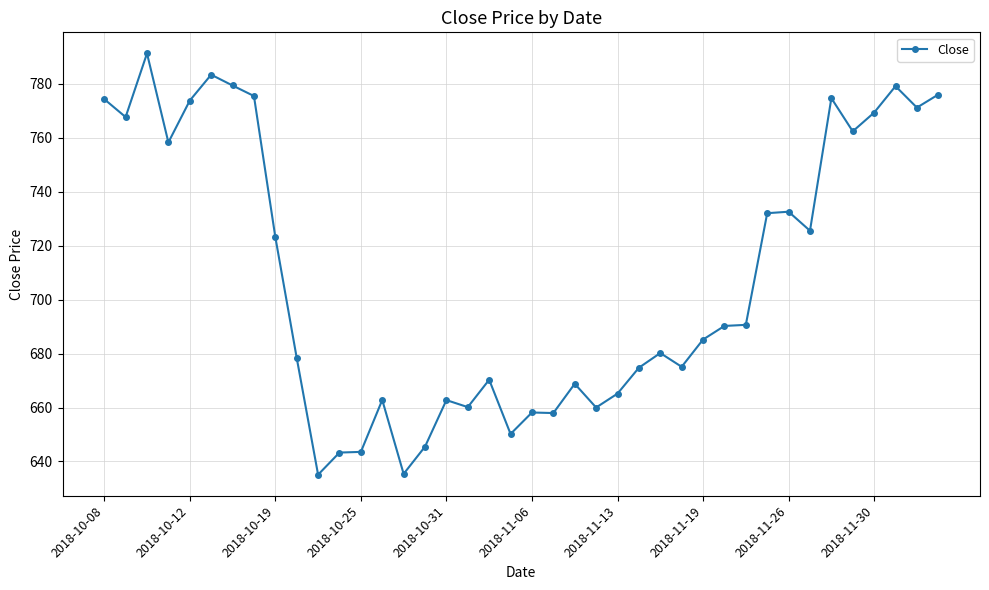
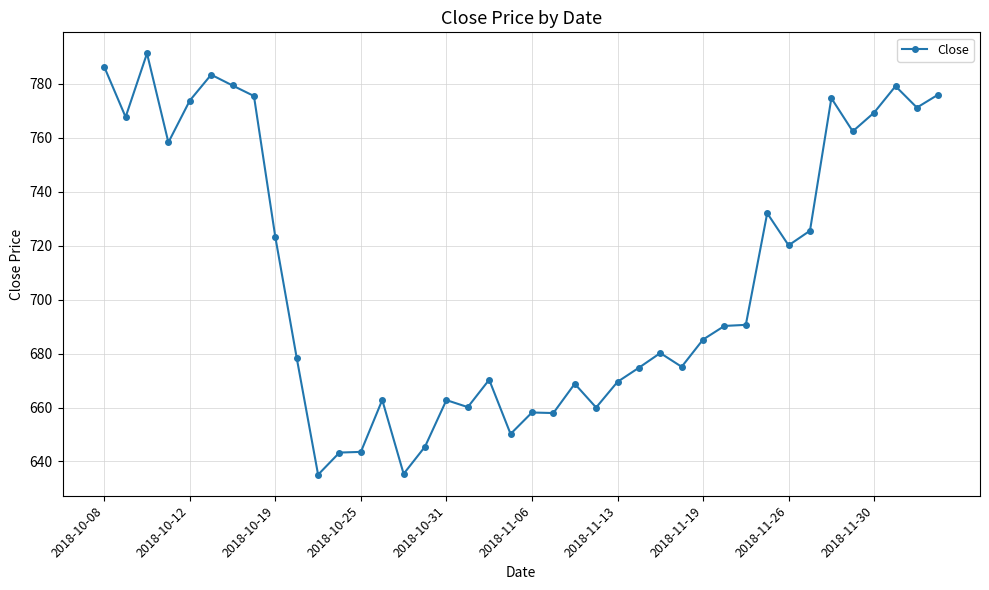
  {
-   "2018-10-08": 774,
+   "2018-10-08": 786,
    "2018-10-12": 774,
    "2018-10-19": 723,
    "2018-10-25": 644,
    "2018-10-31": 663,
    "2018-11-06": 658,
-   "2018-11-13": 665,
+   "2018-11-13": 670,
    "2018-11-19": 685,
-   "2018-11-26": 733,
+   "2018-11-26": 720,
    "2018-11-30": 769
  }
